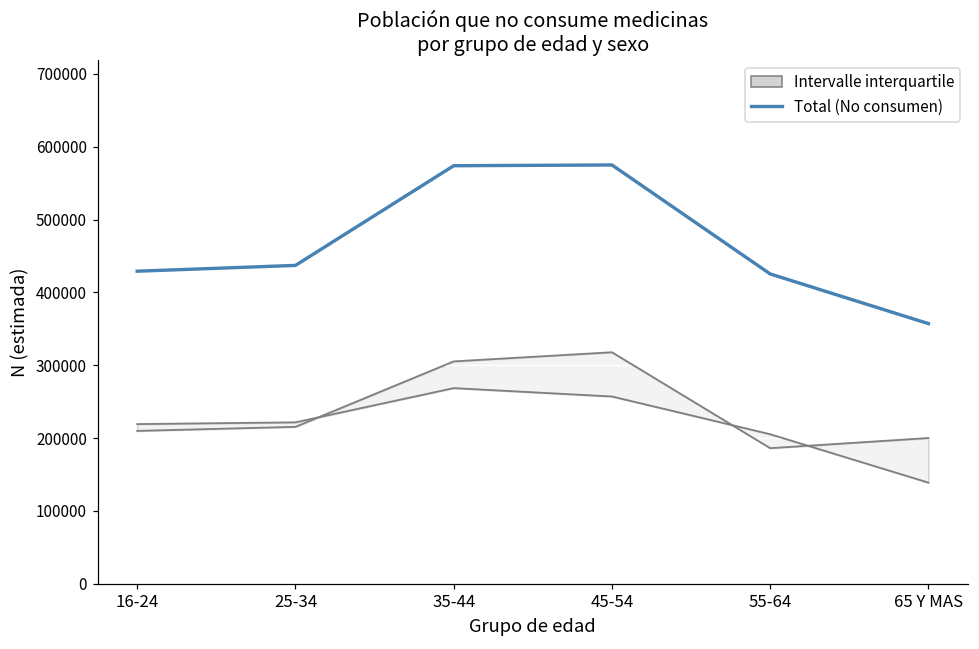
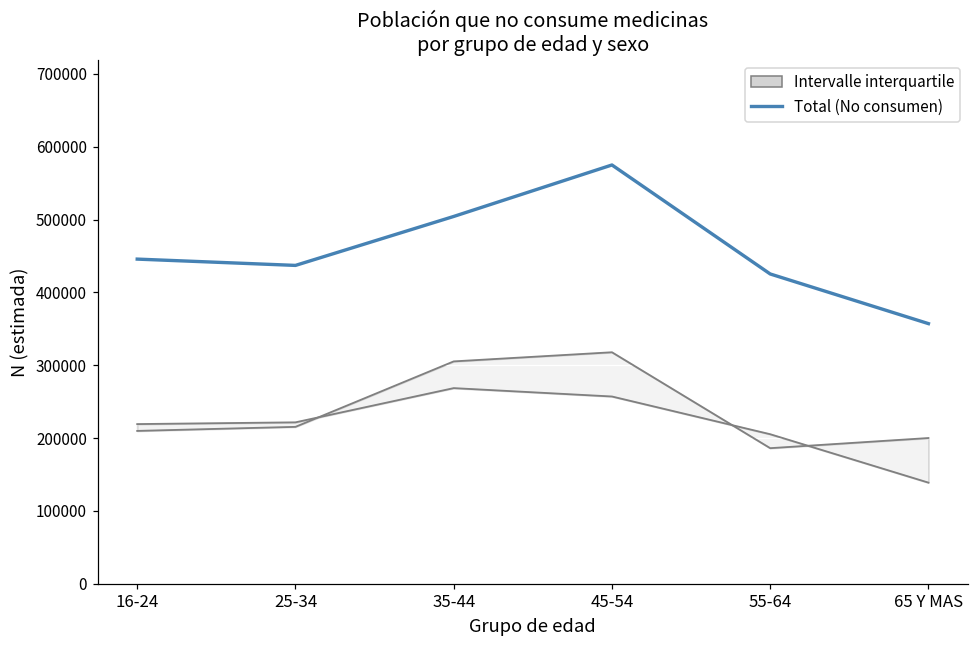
  {
    "Total (No consumen)": {
-     "16-24": 430000,
+     "16-24": 450000,
      "25-34": 440000,
-     "35-44": 570000,
+     "35-44": 500000,
      "45-54": 570000,
      "55-64": 430000,
      "65 Y MAS": 360000
    }
  }
